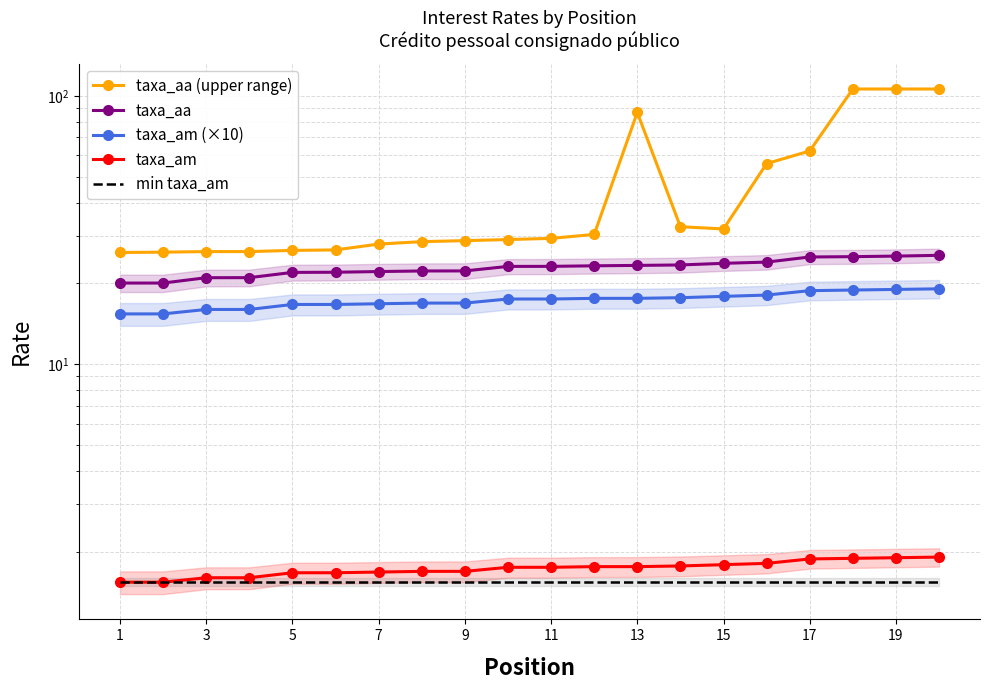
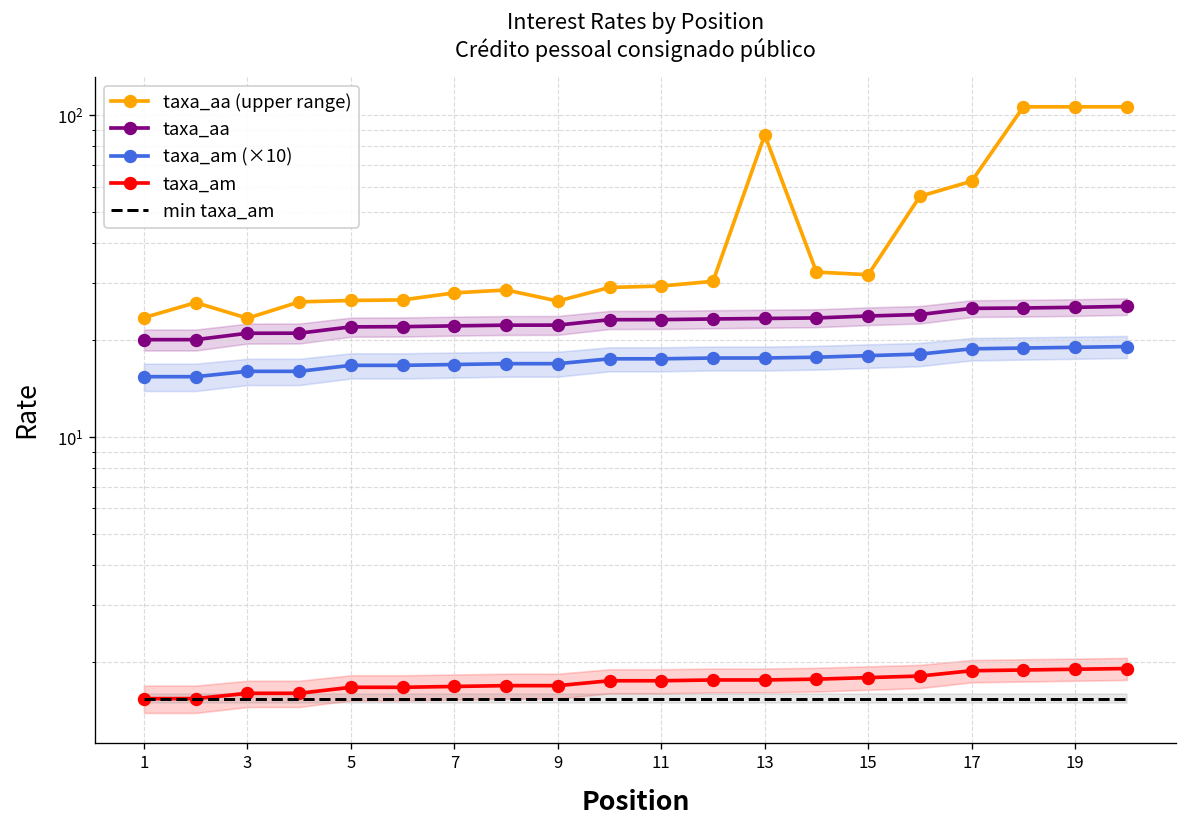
  {
    "taxa_aa (upper range)": {
-     "1": 26,
-     "3": 26,
+     "1": 23,
+     "3": 23,
      "5": 27,
      "7": 28,
-     "9": 29,
+     "9": 26,
      "11": 29,
      "13": 87,
      "15": 32,
      "17": 62,
      "19": 106
    },
    "min taxa_am": {
      "3": 1.5,
      "5": 1.5,
      "7": 1.5,
      "9": 1.5,
      "11": 1.5,
      "13": 1.5,
      "15": 1.5,
      "17": 1.5,
      "19": 1.5
    }
  }
